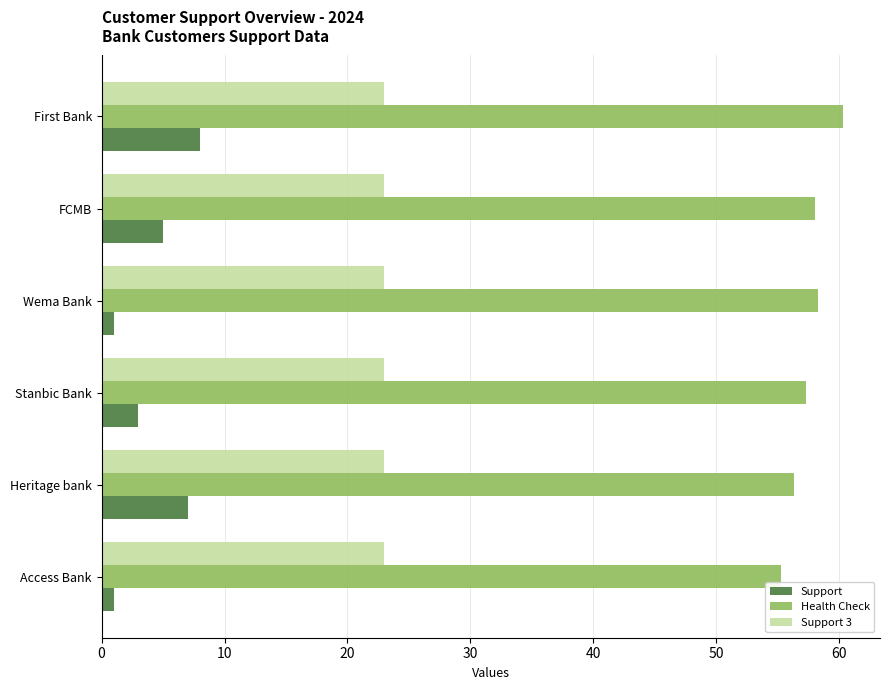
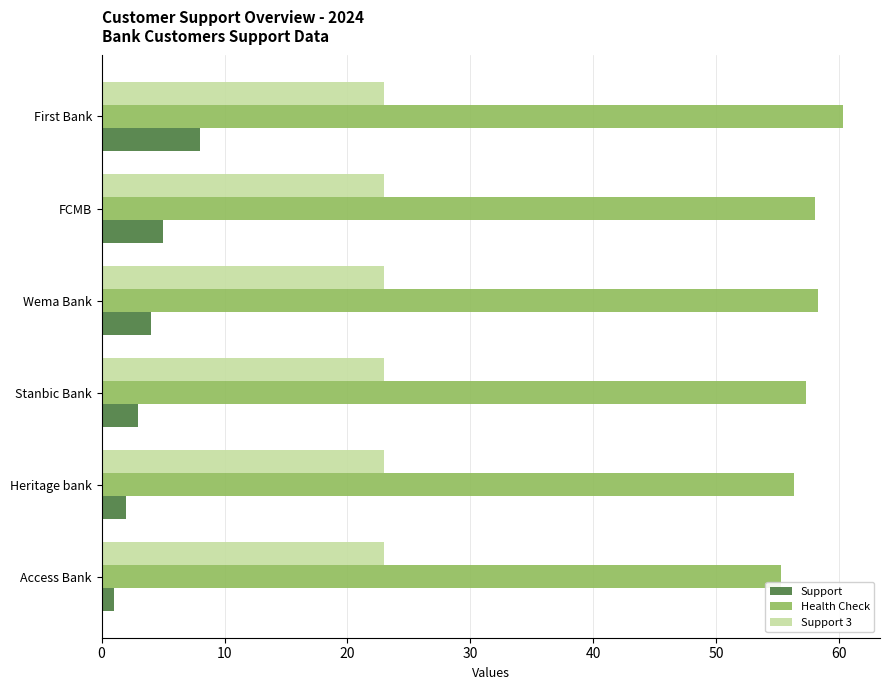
  {
    "Support": {
      "First Bank": 8,
      "FCMB": 5,
-     "Wema Bank": 1,
+     "Wema Bank": 4,
      "Stanbic Bank": 3,
-     "Heritage bank": 7,
+     "Heritage bank": 2,
      "Access Bank": 1
    },
    "Health Check": {
      "First Bank": 60.3,
      "FCMB": 58,
      "Wema Bank": 58.3,
      "Stanbic Bank": 57.3,
      "Heritage bank": 56.3,
      "Access Bank": 55.3
    },
    "Support 3": {
      "First Bank": 23,
      "FCMB": 23,
      "Wema Bank": 23,
      "Stanbic Bank": 23,
      "Heritage bank": 23,
      "Access Bank": 23
    }
  }
